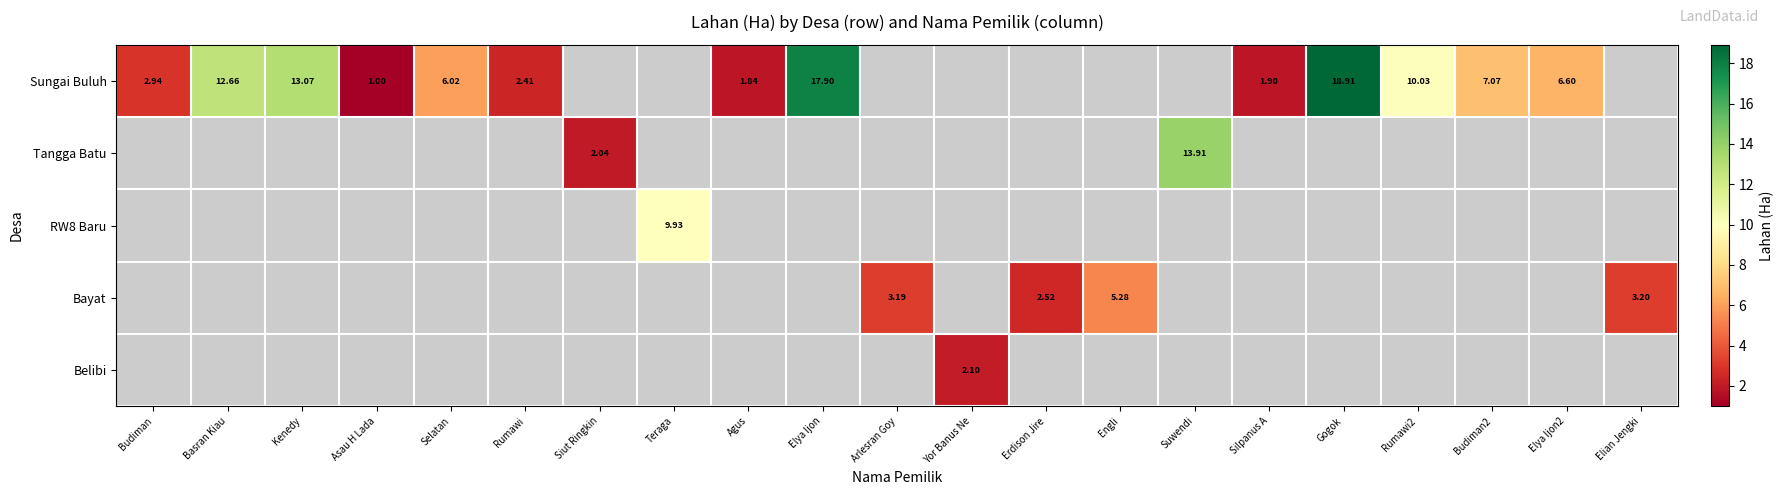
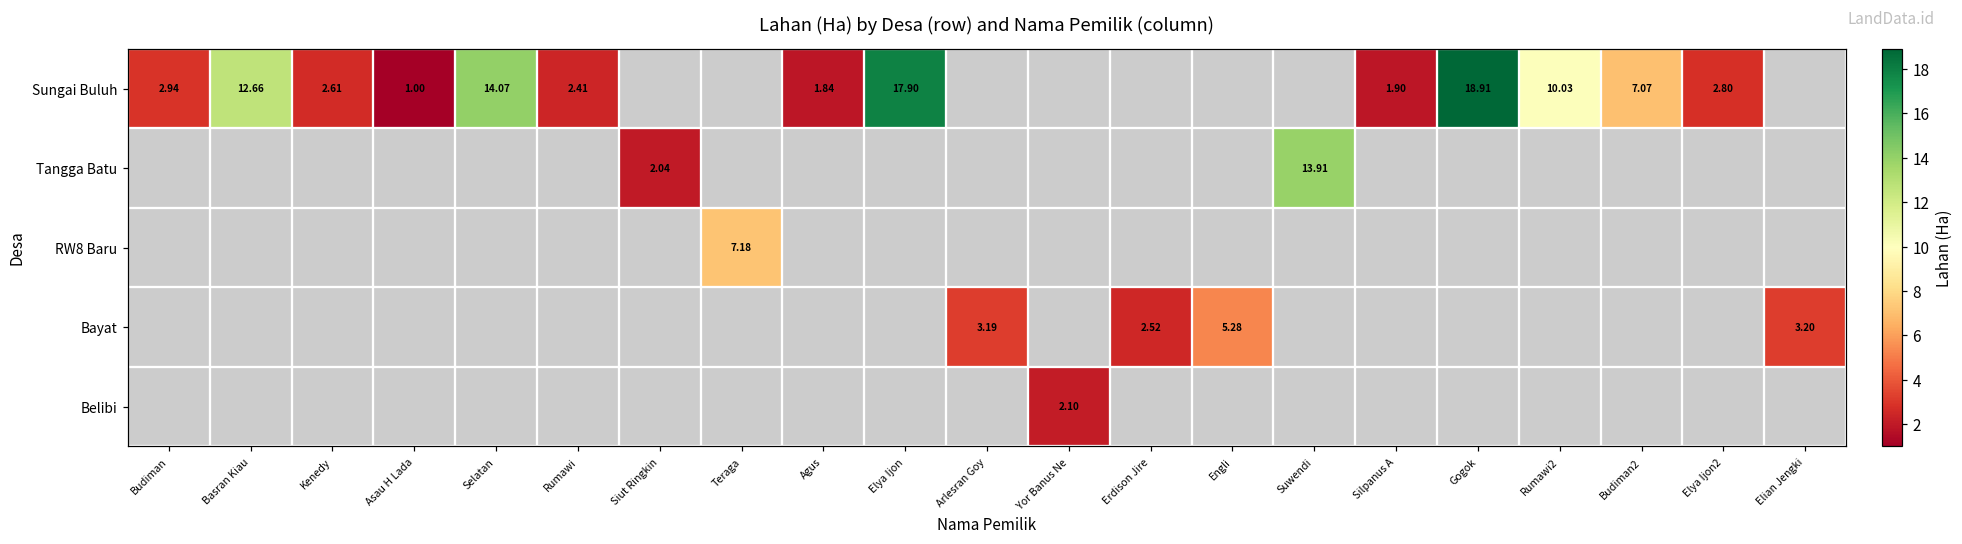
  {
    "Sungai Buluh": {
      "Budiman": 2.94,
      "Basran Kiau": 12.66,
-     "Kenedy": 13.07,
+     "Kenedy": 2.61,
      "Asau H Lada": 1.00,
-     "Selatan": 6.02,
+     "Selatan": 14.07,
      "Rumawi": 2.41,
      "Agus": 1.84,
      "Elya Ijon": 17.90,
      "Silpanus A": 1.90,
      "Gogok": 18.91,
      "Rumawi2": 10.03,
      "Budiman2": 7.07,
-     "Elya Ijon2": 6.60
+     "Elya Ijon2": 2.80
    },
    "Tangga Batu": {
      "Siut Ringkin": 2.04,
      "Suwendi": 13.91
    },
    "RW8 Baru": {
-     "Teraga": 9.93
+     "Teraga": 7.18
    },
    "Bayat": {
      "Arlesran Goy": 3.19,
      "Erdison Jire": 2.52,
      "Engli": 5.28,
      "Elian Jengki": 3.20
    },
    "Belibi": {
      "Yor Banus Ne": 2.10
    }
  }
